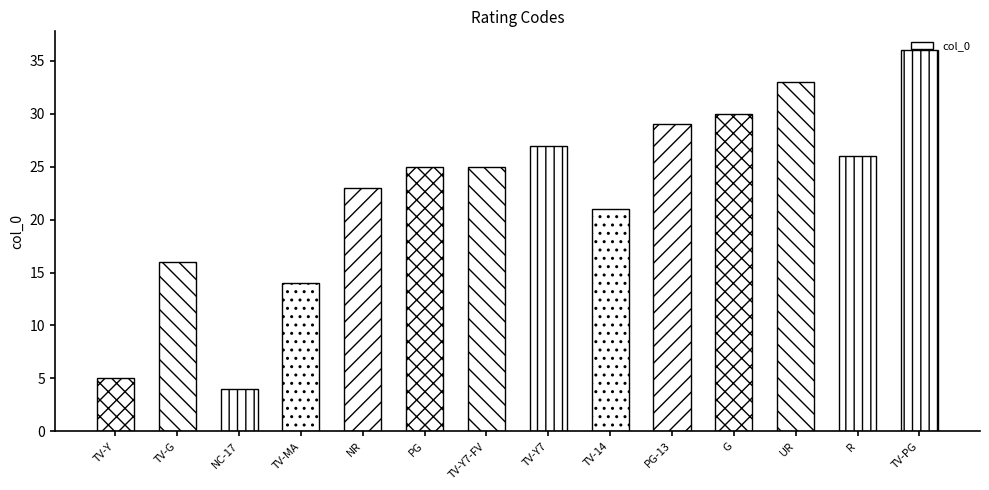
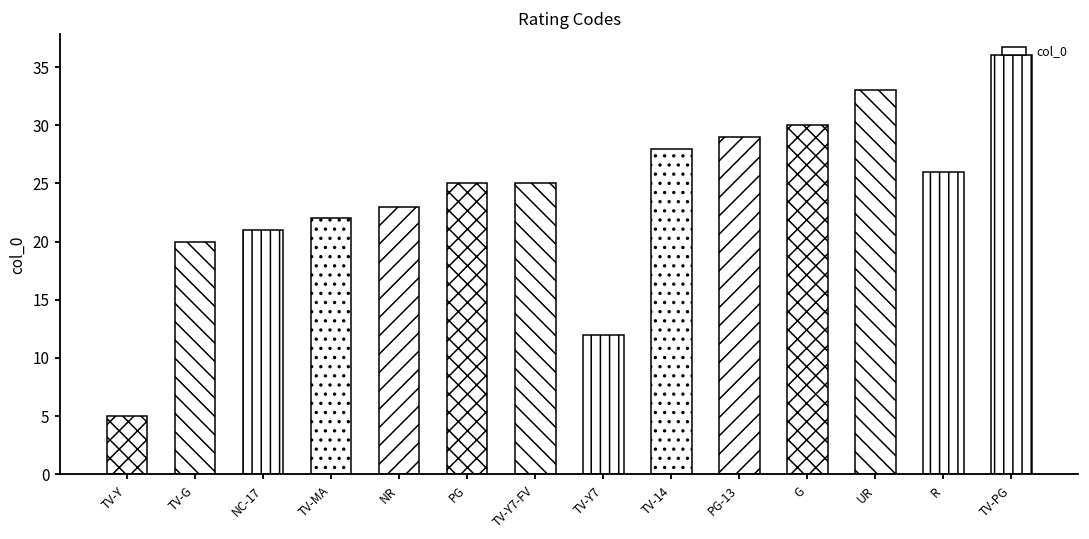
  {
    "TV-Y": 5,
-   "TV-G": 16,
-   "NC-17": 4,
-   "TV-MA": 14,
+   "TV-G": 20,
+   "NC-17": 21,
+   "TV-MA": 22,
    "NR": 23,
    "PG": 25,
    "TV-Y7-FV": 25,
-   "TV-Y7": 27,
-   "TV-14": 21,
+   "TV-Y7": 12,
+   "TV-14": 28,
    "PG-13": 29,
    "G": 30,
    "UR": 33,
    "R": 26,
    "TV-PG": 36
  }
